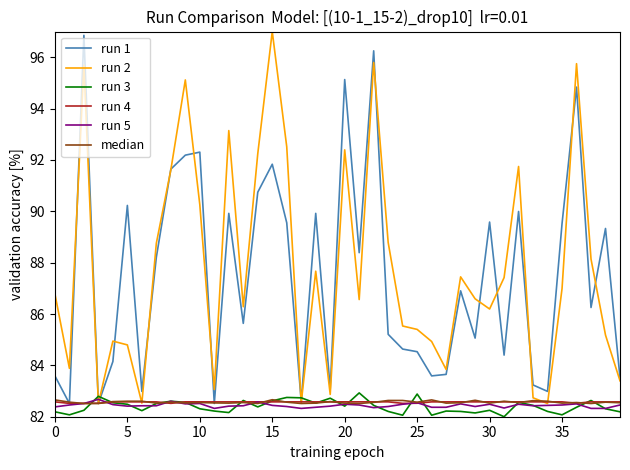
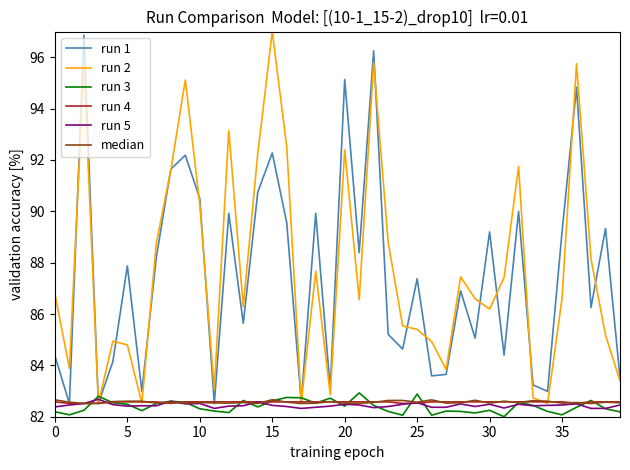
  {
    "run 1": {
-     "0": 83.6,
-     "5": 90.2,
-     "10": 92.3,
-     "15": 91.8,
+     "0": 84.4,
+     "5": 87.9,
+     "10": 90.5,
+     "15": 92.3,
      "20": 95.1,
-     "25": 84.5,
-     "30": 89.6,
-     "35": 89.5
+     "25": 87.4,
+     "30": 89.2,
+     "35": 89.2
    },
    "run 2": {
      "0": 86.8,
      "5": 84.8,
      "10": 90.3,
      "15": 97.0,
      "20": 92.4,
      "25": 85.4,
      "30": 86.2,
-     "35": 87.0
+     "35": 86.6
    },
    "run 3": {
      "0": 82.2,
      "10": 82.3,
      "25": 82.9,
      "30": 82.3,
      "35": 82.1
    },
    "run 5": {
      "0": 82.4,
      "15": 82.4
    }
  }
